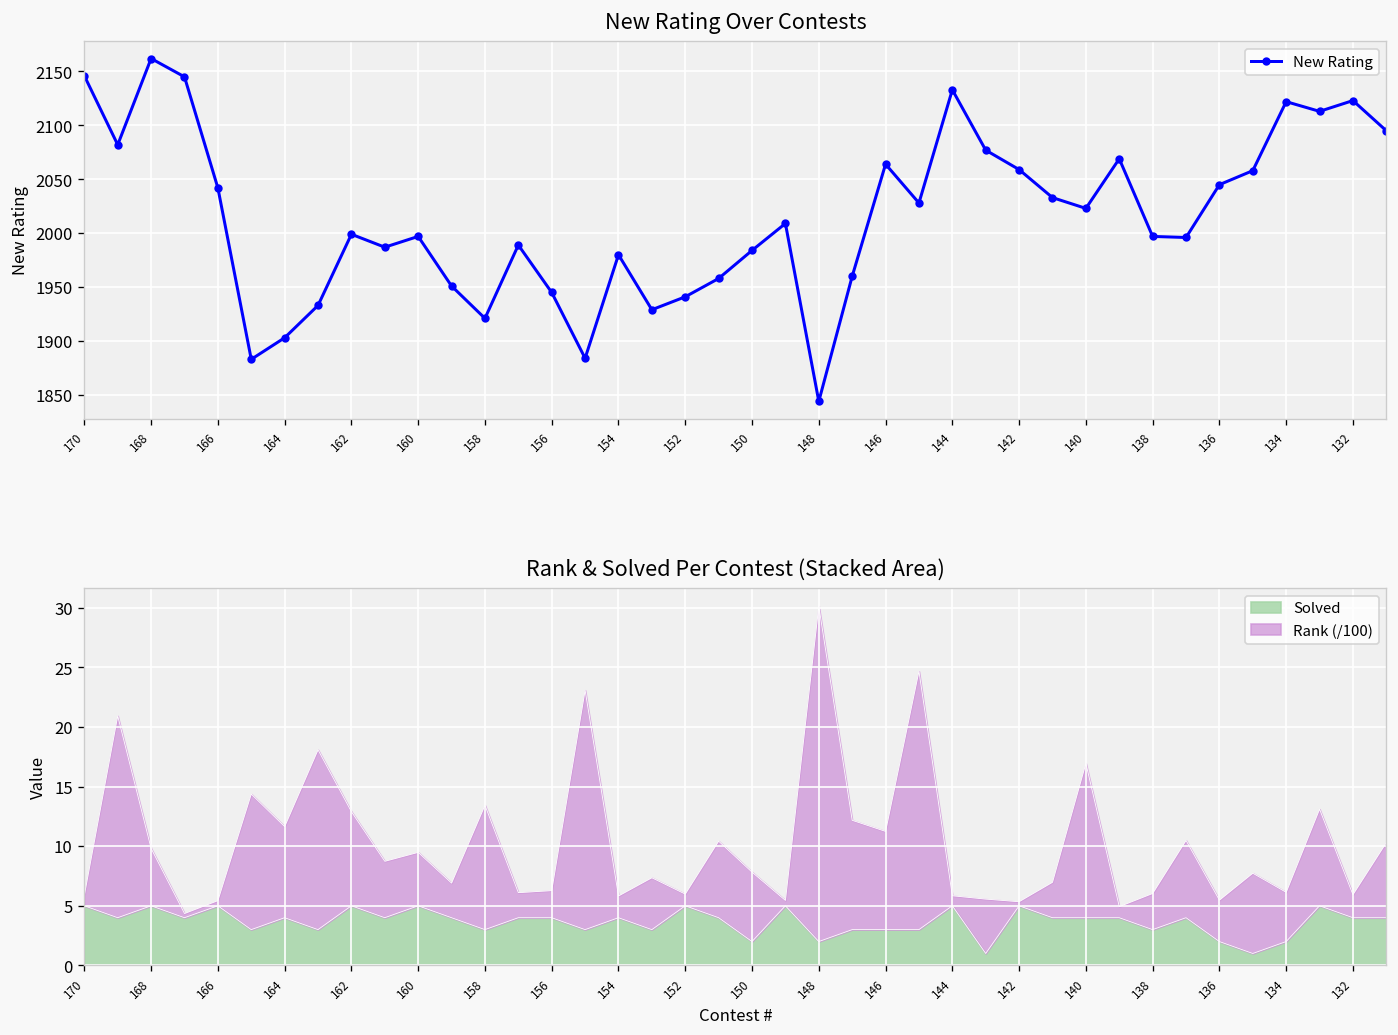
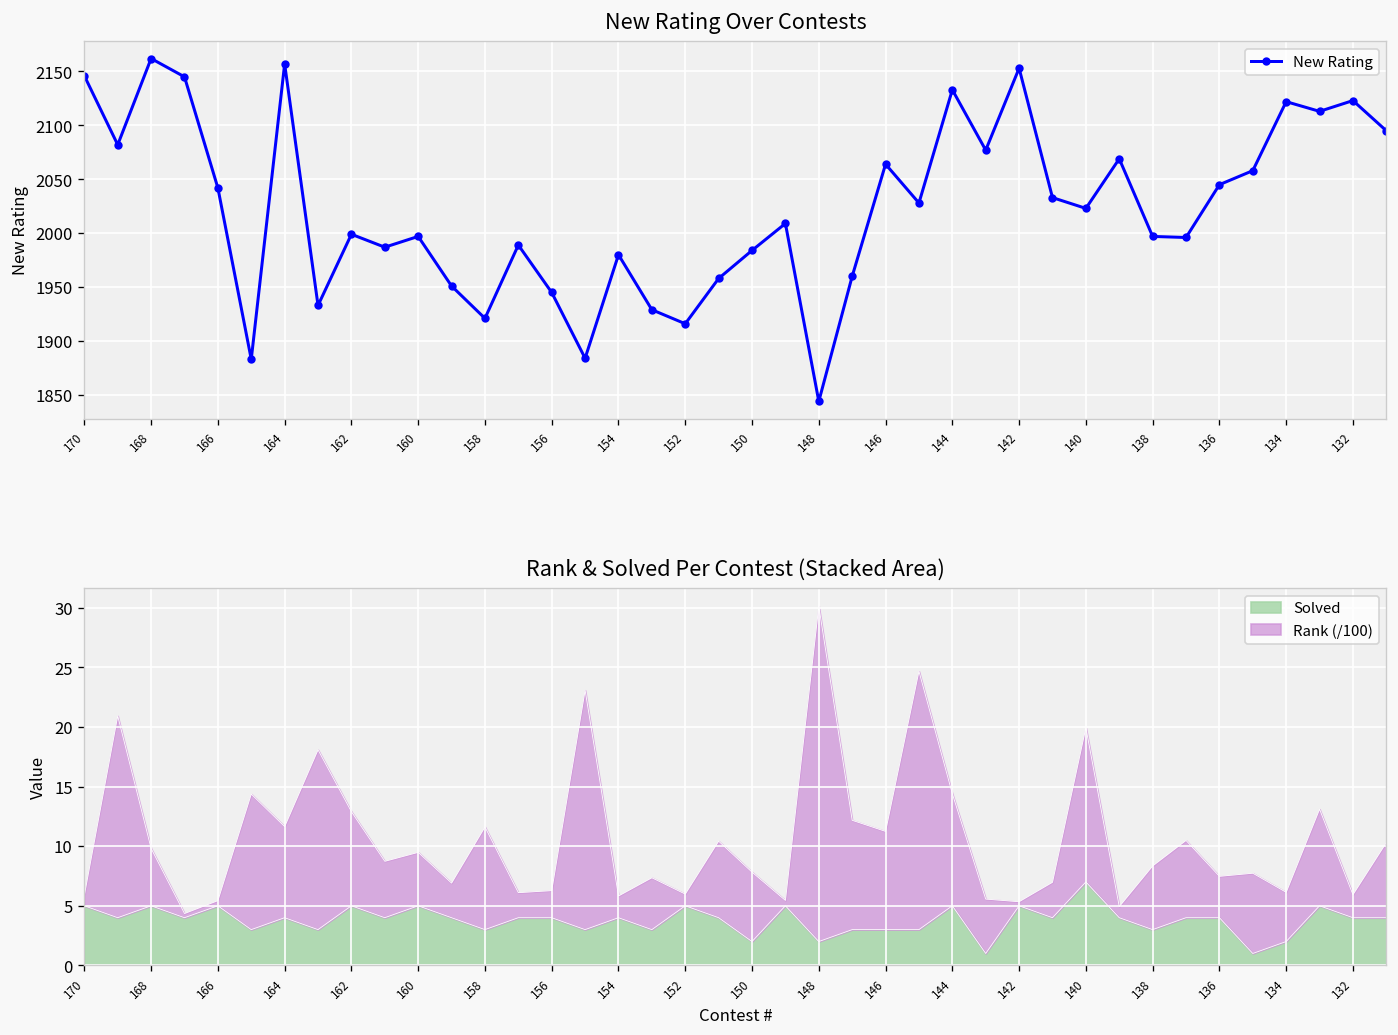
  {
    "New Rating Over Contests": {
      "170": 2150,
      "168": 2160,
      "166": 2040,
-     "164": 1900,
+     "164": 2160,
      "162": 2000,
      "160": 2000,
      "158": 1920,
      "156": 1950,
      "154": 1980,
-     "152": 1940,
+     "152": 1920,
      "150": 1980,
      "148": 1840,
      "146": 2060,
      "144": 2130,
-     "142": 2060,
+     "142": 2150,
      "140": 2020,
      "138": 2000,
      "136": 2050,
      "134": 2120,
      "132": 2120
    },
    "Rank & Solved Per Contest (Stacked Area)": {
      "Solved": {
        "170": 5,
        "168": 5,
        "166": 5,
        "164": 4,
        "162": 5,
        "160": 5,
        "158": 3,
        "156": 4,
        "154": 4,
        "152": 5,
        "150": 2,
        "148": 2,
        "146": 3,
        "144": 5,
        "142": 5,
-       "140": 4,
+       "140": 7,
        "138": 3,
-       "136": 2,
+       "136": 4,
        "134": 2,
        "132": 4
      },
      "Rank (/100)": {
        "170": 1,
        "168": 5,
        "166": 0,
        "164": 8,
        "162": 8,
        "160": 4,
-       "158": 10,
+       "158": 9,
        "156": 2,
        "154": 2,
        "152": 1,
        "150": 6,
        "148": 28,
        "146": 8,
-       "144": 1,
+       "144": 9,
        "142": 0,
        "140": 13,
-       "138": 3,
+       "138": 5,
        "136": 3,
        "134": 4,
        "132": 2
      }
    }
  }
